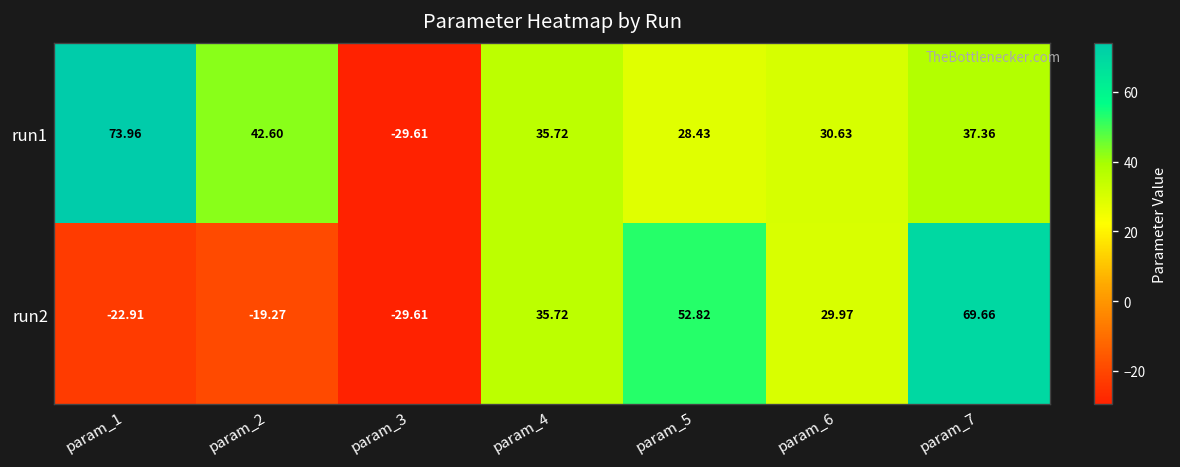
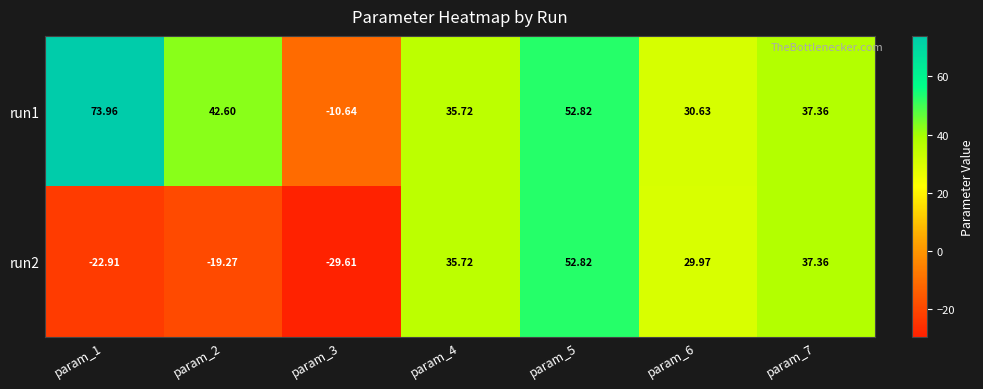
  {
    "run1": {
      "param_1": 73.96,
      "param_2": 42.60,
-     "param_3": -29.61,
+     "param_3": -10.64,
      "param_4": 35.72,
-     "param_5": 28.43,
+     "param_5": 52.82,
      "param_6": 30.63
    },
    "run2": {
      "param_1": -22.91,
      "param_2": -19.27,
      "param_3": -29.61,
      "param_4": 35.72,
      "param_5": 52.82,
      "param_6": 29.97,
-     "param_7": 69.66
+     "param_7": 37.36
    }
  }
